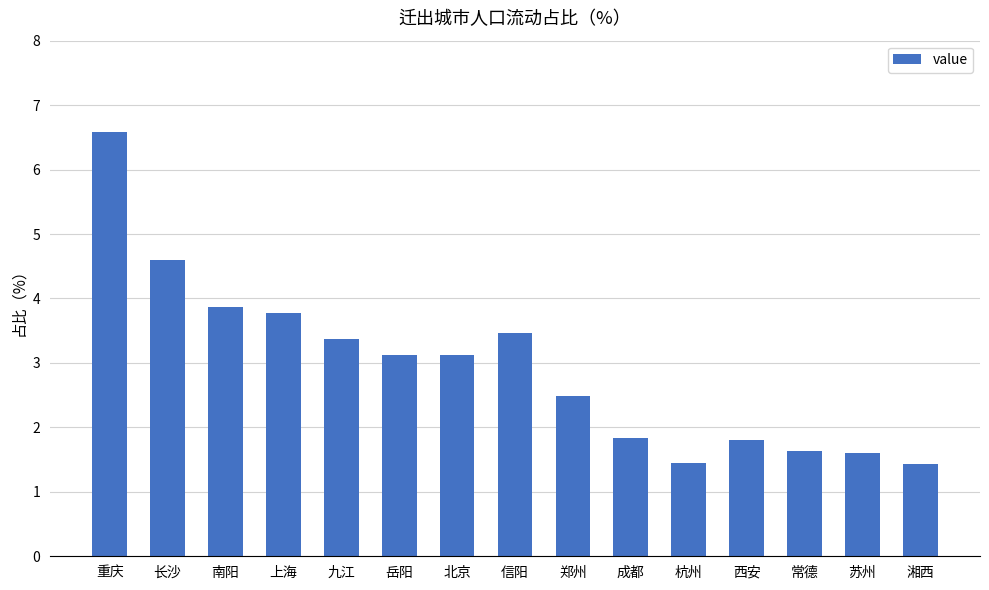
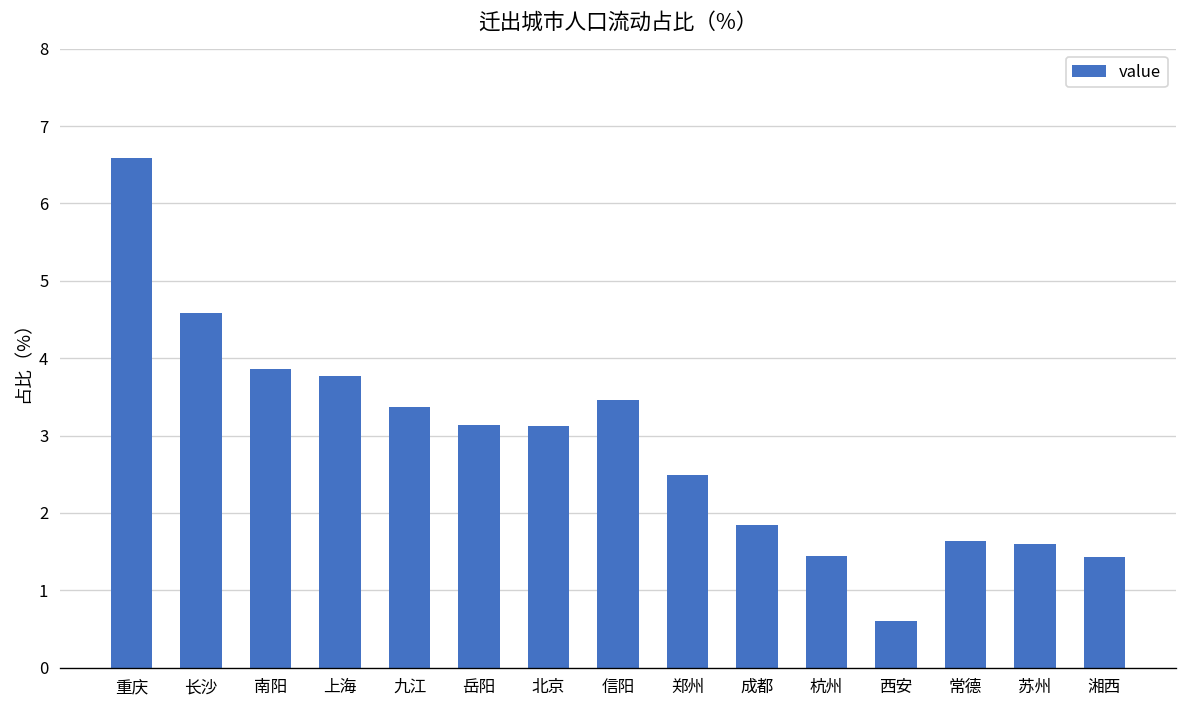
  {
    "重庆": 6.6,
    "长沙": 4.6,
    "南阳": 3.9,
    "上海": 3.8,
    "九江": 3.4,
    "岳阳": 3.1,
    "北京": 3.1,
    "信阳": 3.5,
    "郑州": 2.5,
    "成都": 1.8,
    "杭州": 1.4,
-   "西安": 1.8,
+   "西安": 0.6,
    "常德": 1.6,
    "苏州": 1.6,
    "湘西": 1.4
  }
